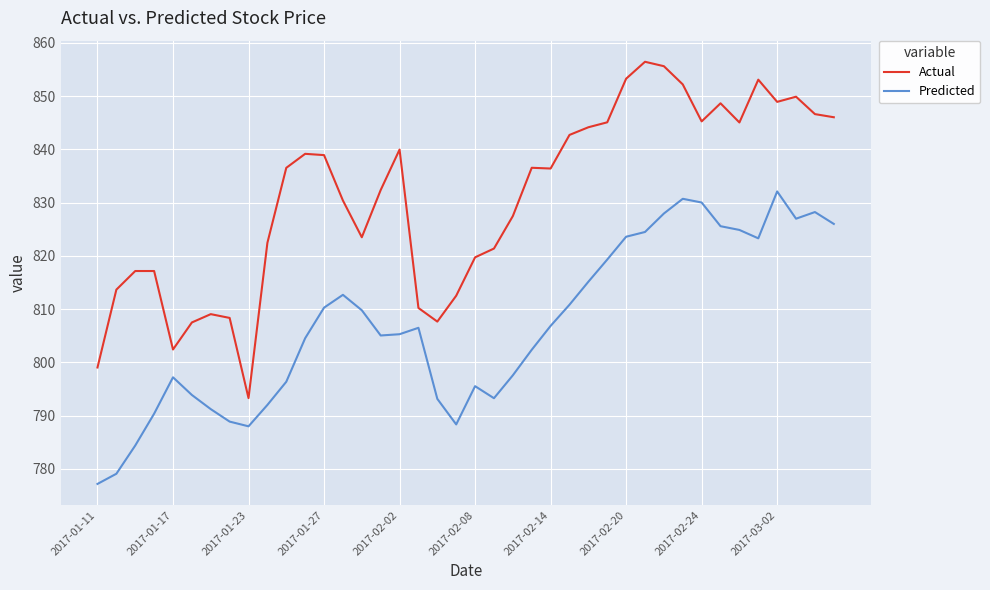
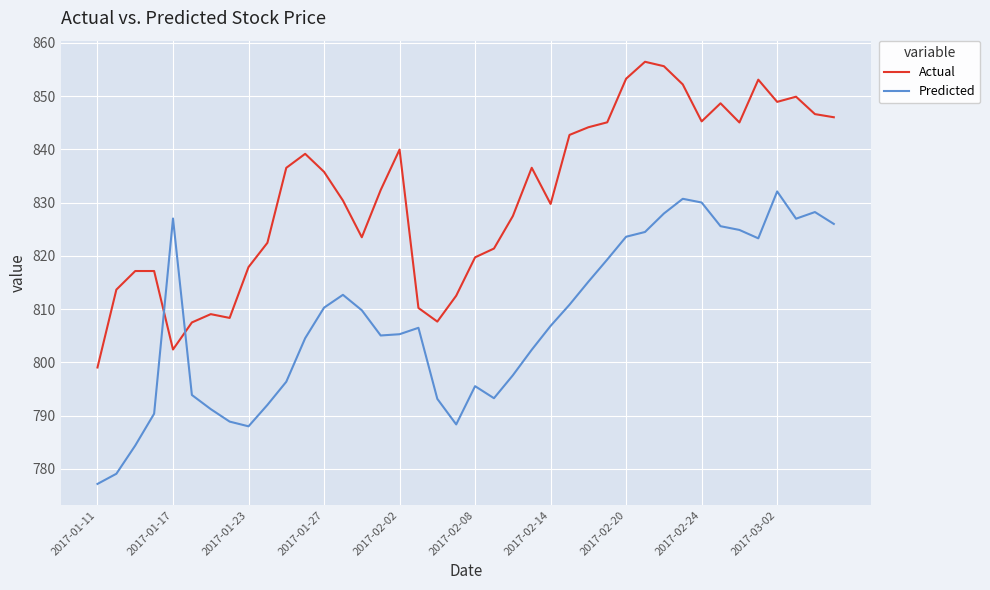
  {
    "Actual": {
      "2017-01-11": 799,
      "2017-01-17": 802,
-     "2017-01-23": 793,
-     "2017-01-27": 839,
+     "2017-01-23": 818,
+     "2017-01-27": 836,
      "2017-02-02": 840,
      "2017-02-08": 820,
-     "2017-02-14": 836,
+     "2017-02-14": 830,
      "2017-02-20": 853,
      "2017-02-24": 845,
      "2017-03-02": 849
    },
    "Predicted": {
      "2017-01-11": 777,
-     "2017-01-17": 797,
+     "2017-01-17": 827,
      "2017-01-23": 788,
      "2017-01-27": 810,
      "2017-02-02": 805,
      "2017-02-08": 796,
      "2017-02-14": 807,
      "2017-02-20": 824,
      "2017-02-24": 830,
      "2017-03-02": 832
    }
  }
